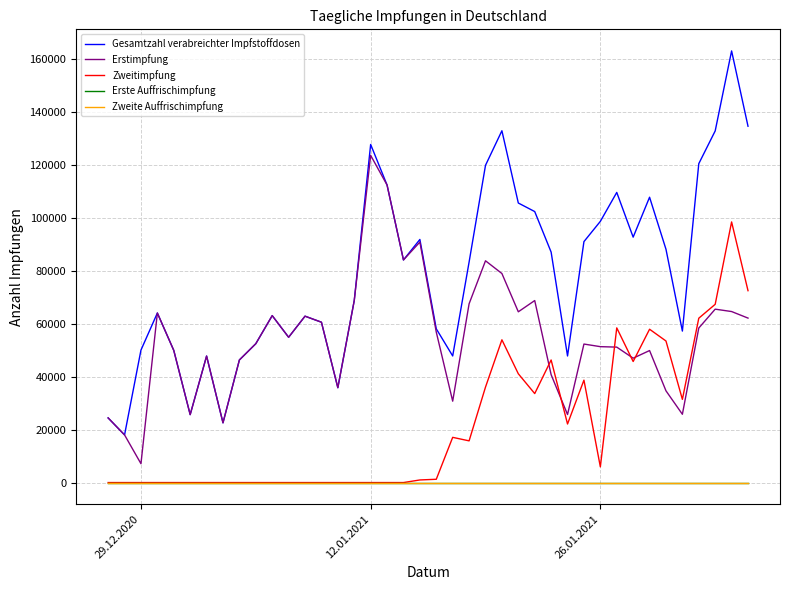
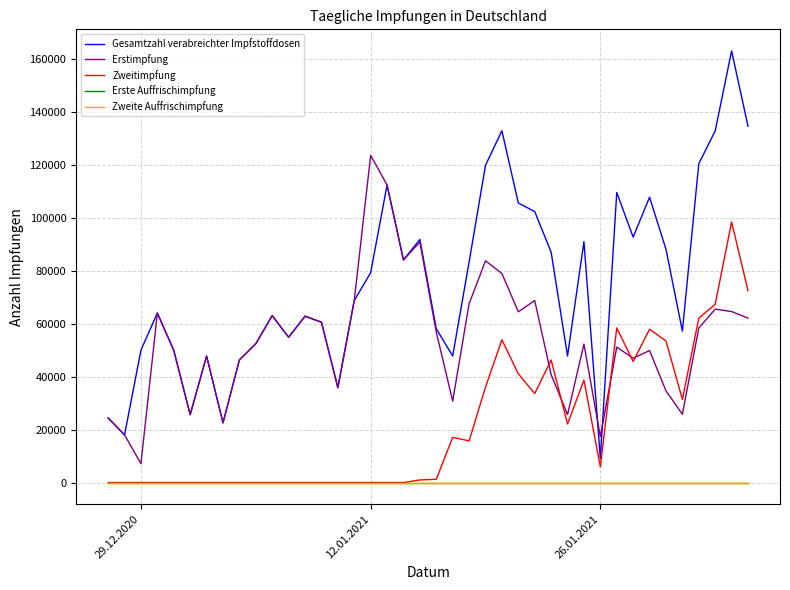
  {
    "Gesamtzahl verabreichter Impfstoffdosen": {
      "29.12.2020": 50000,
-     "12.01.2021": 128000,
-     "26.01.2021": 99000
+     "12.01.2021": 79000,
+     "26.01.2021": 9000
    },
    "Erstimpfung": {
      "29.12.2020": 7000,
      "12.01.2021": 124000,
-     "26.01.2021": 51000
+     "26.01.2021": 17000
    },
    "Zweitimpfung": {
      "26.01.2021": 6000
    },
    "Zweite Auffrischimpfung": {
      "26.01.2021": 0
    }
  }
